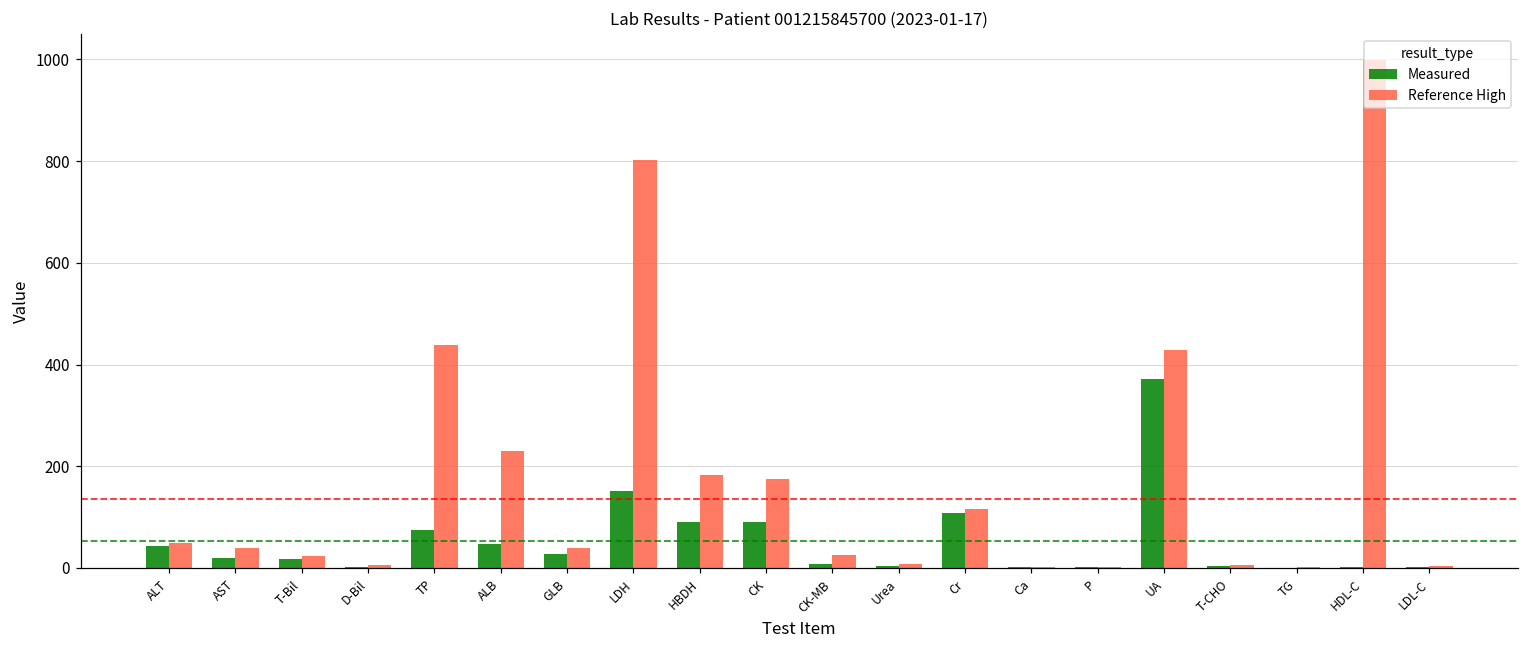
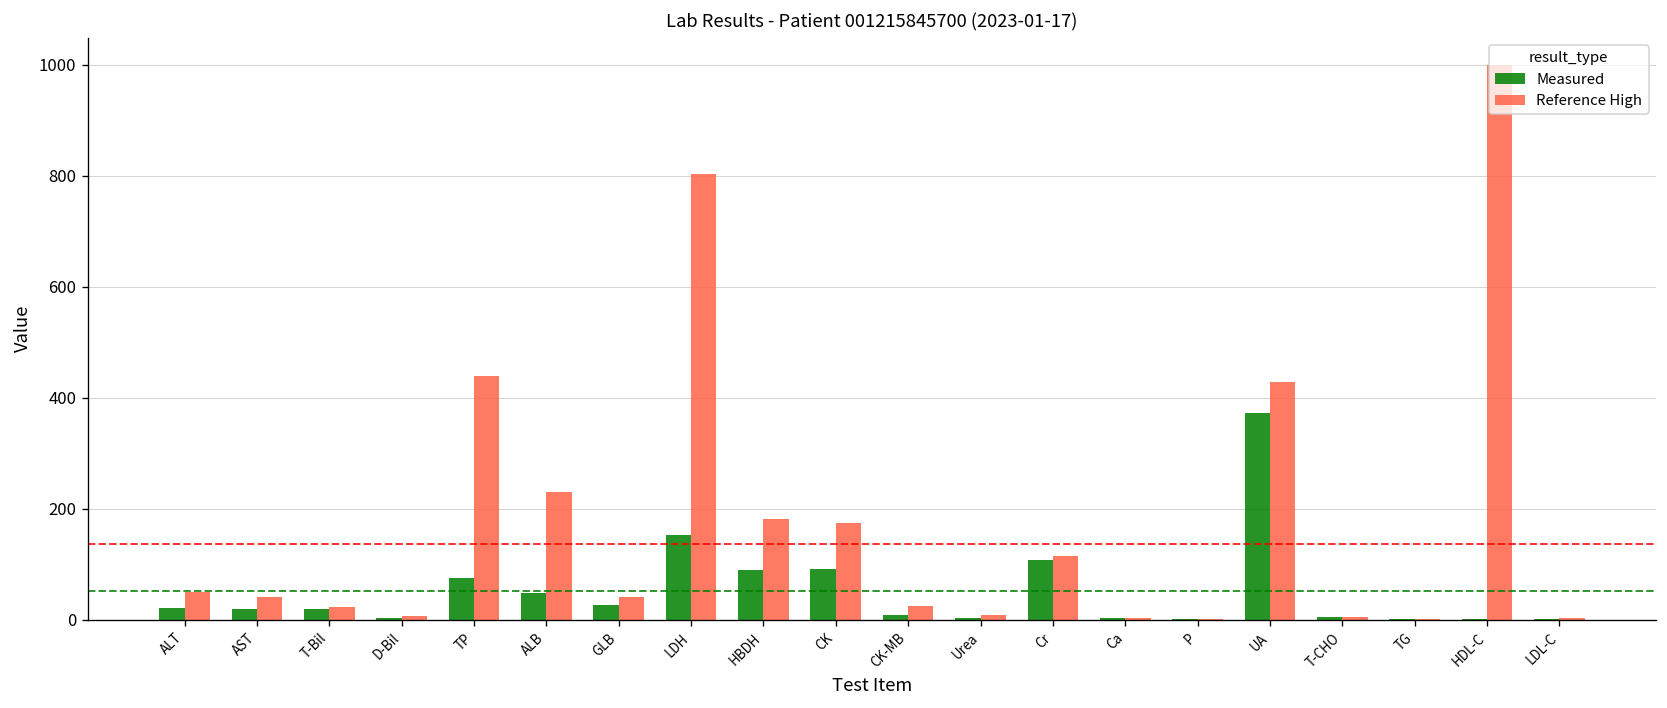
  {
    "Measured": {
-     "ALT": 40,
+     "ALT": 20,
      "AST": 20,
      "T-Bil": 20,
      "TP": 80,
      "ALB": 50,
      "GLB": 30,
      "LDH": 150,
      "HBDH": 90,
      "CK": 90,
      "CK-MB": 10,
      "Cr": 110,
      "UA": 370
    },
    "Reference High": {
      "ALT": 50,
      "AST": 40,
      "T-Bil": 20,
      "D-Bil": 10,
      "TP": 440,
      "ALB": 230,
      "GLB": 40,
      "LDH": 800,
      "HBDH": 180,
      "CK": 170,
      "CK-MB": 30,
      "Urea": 10,
      "Cr": 120,
      "UA": 430
    }
  }
